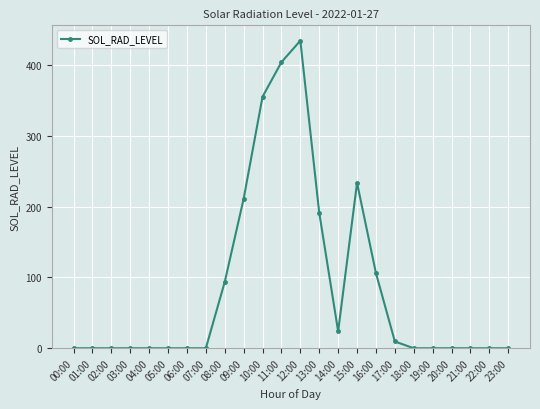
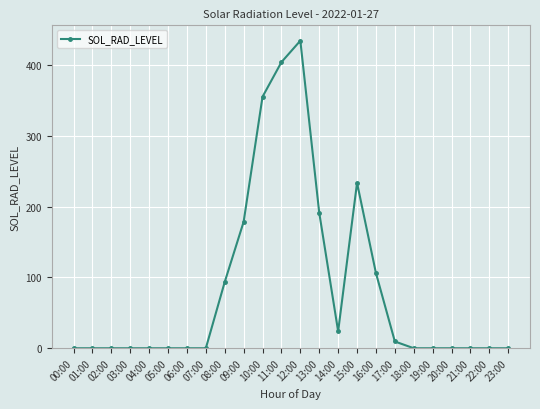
  {
    "00:00": 0,
    "01:00": 0,
    "02:00": 0,
    "03:00": 0,
    "04:00": 0,
    "05:00": 0,
    "06:00": 0,
    "07:00": 0,
    "08:00": 90,
-   "09:00": 210,
+   "09:00": 180,
    "10:00": 360,
    "11:00": 400,
    "12:00": 430,
    "13:00": 190,
    "14:00": 20,
    "15:00": 230,
    "16:00": 110,
    "17:00": 10,
    "18:00": 0,
    "19:00": 0,
    "20:00": 0,
    "21:00": 0,
    "22:00": 0,
    "23:00": 0
  }
